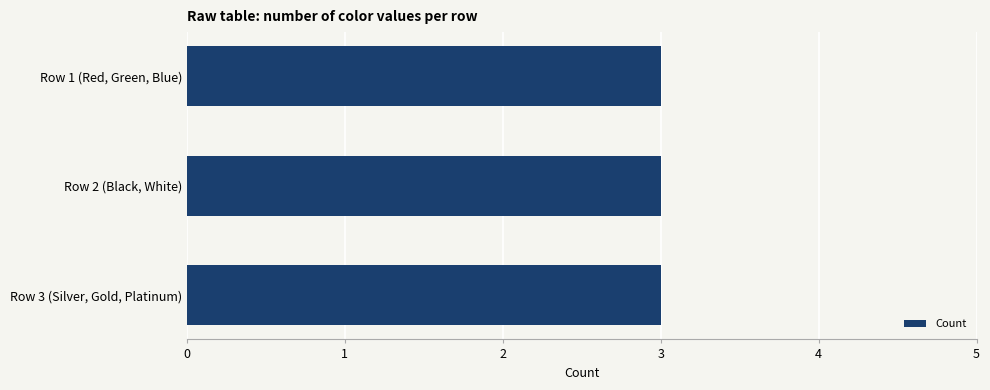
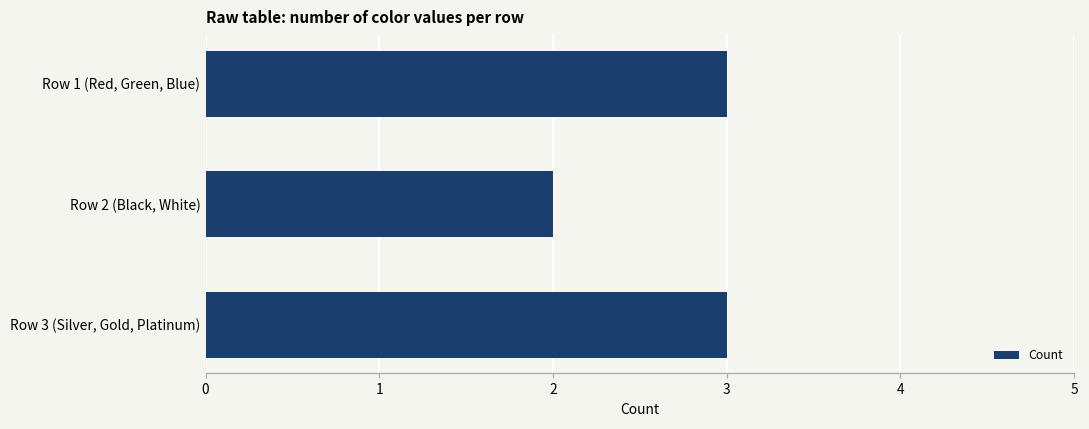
  {
    "Row 1 (Red, Green, Blue)": 3,
-   "Row 2 (Black, White)": 3,
+   "Row 2 (Black, White)": 2,
    "Row 3 (Silver, Gold, Platinum)": 3
  }
